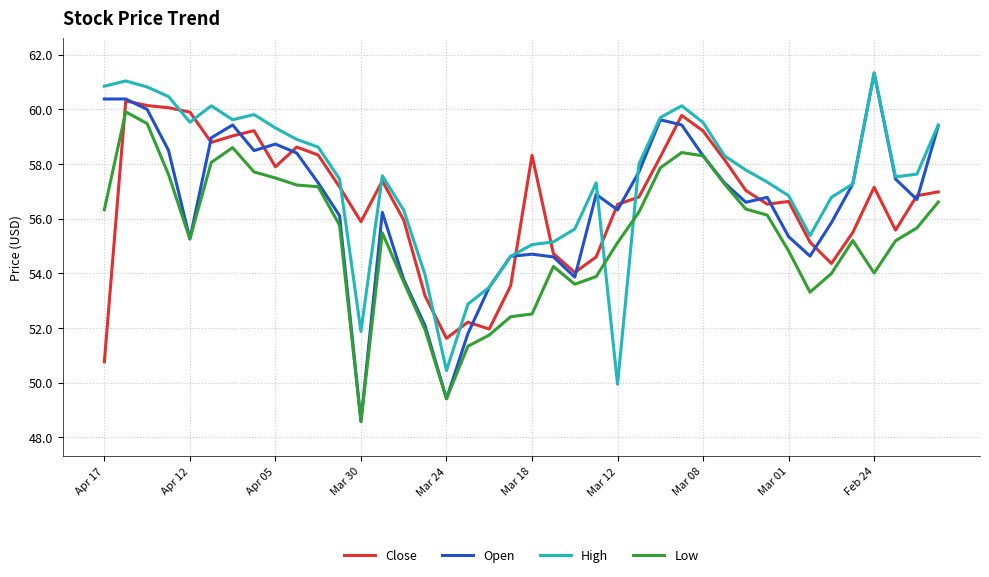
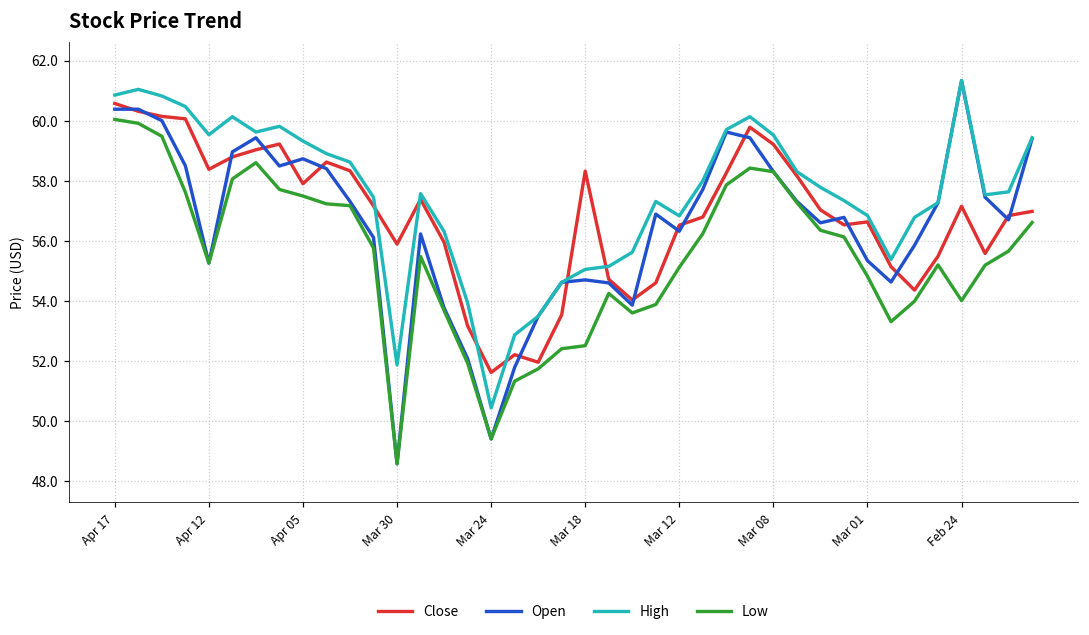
  {
    "Close": {
-     "Apr 17": 50.8,
-     "Apr 12": 59.9,
+     "Apr 17": 60.6,
+     "Apr 12": 58.4,
      "Apr 05": 57.9,
      "Mar 30": 55.9,
      "Mar 24": 51.6,
      "Mar 18": 58.3,
      "Mar 12": 56.5,
      "Mar 08": 59.2,
      "Mar 01": 56.6,
      "Feb 24": 57.2
    },
    "Open": {
      "Apr 17": 60.4,
      "Apr 05": 58.7,
      "Mar 18": 54.7,
      "Mar 12": 56.3,
      "Mar 01": 55.3
    },
    "High": {
      "Apr 17": 60.9,
      "Apr 12": 59.5,
      "Apr 05": 59.3,
      "Mar 30": 51.9,
      "Mar 24": 50.4,
      "Mar 18": 55.1,
-     "Mar 12": 49.9,
+     "Mar 12": 56.8,
      "Mar 08": 59.5,
      "Mar 01": 56.8
    },
    "Low": {
-     "Apr 17": 56.3,
+     "Apr 17": 60.0,
      "Apr 05": 57.5,
      "Mar 18": 52.5,
      "Mar 12": 55.1,
      "Mar 01": 54.8,
      "Feb 24": 54.0
    }
  }
